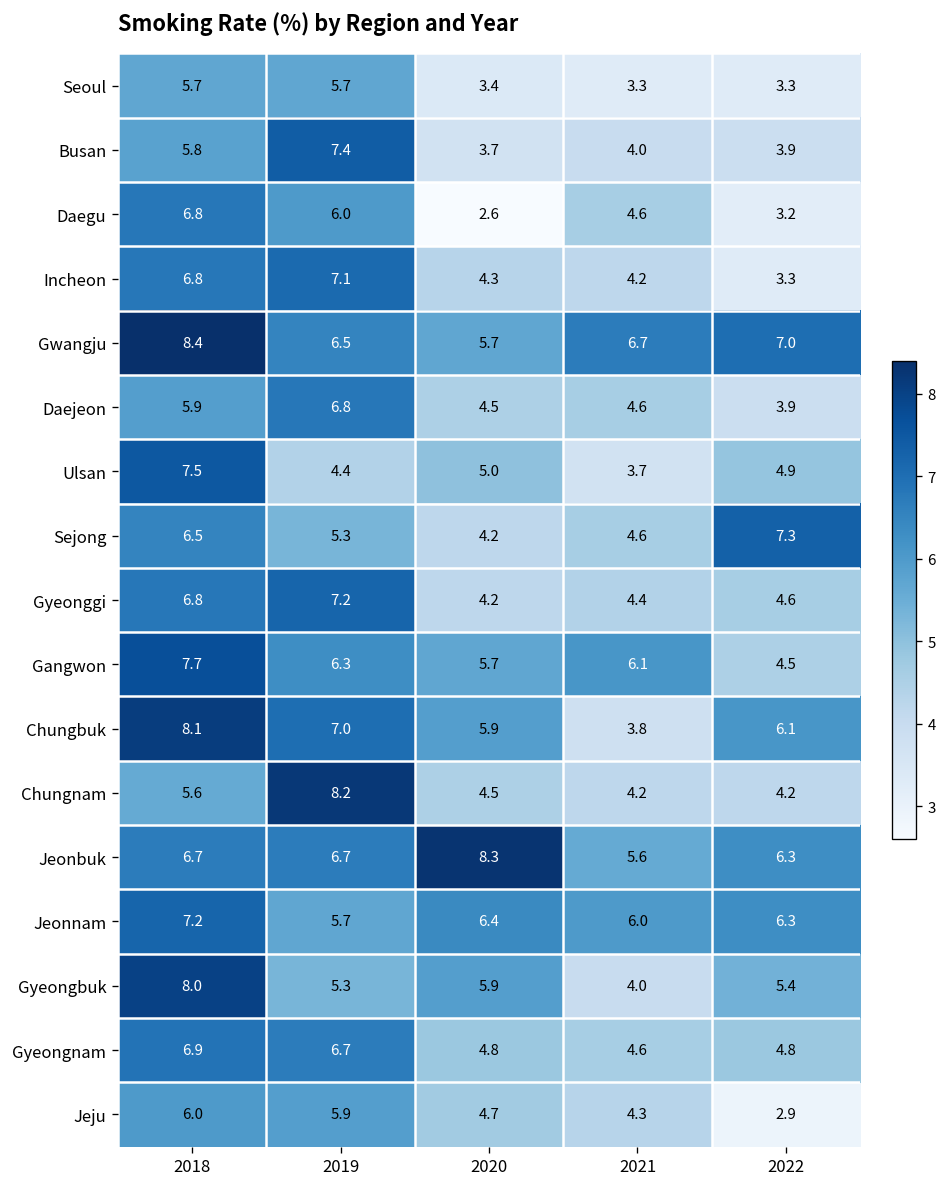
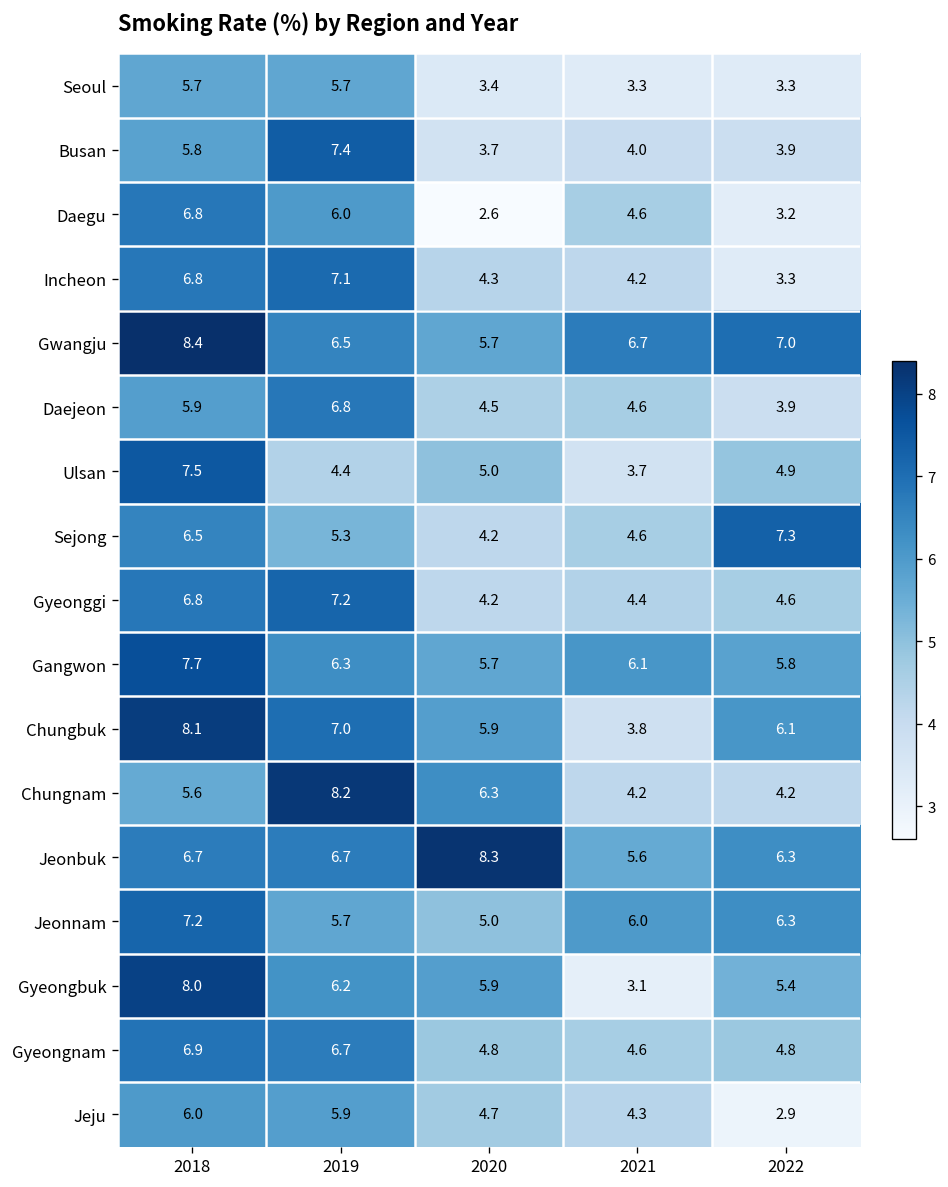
  {
    "Seoul": {
      "2018": 5.7,
      "2019": 5.7,
      "2020": 3.4,
      "2021": 3.3,
      "2022": 3.3
    },
    "Busan": {
      "2018": 5.8,
      "2019": 7.4,
      "2020": 3.7,
      "2021": 4.0,
      "2022": 3.9
    },
    "Daegu": {
      "2018": 6.8,
      "2019": 6.0,
      "2020": 2.6,
      "2021": 4.6,
      "2022": 3.2
    },
    "Incheon": {
      "2018": 6.8,
      "2019": 7.1,
      "2020": 4.3,
      "2021": 4.2,
      "2022": 3.3
    },
    "Gwangju": {
      "2018": 8.4,
      "2019": 6.5,
      "2020": 5.7,
      "2021": 6.7,
      "2022": 7.0
    },
    "Daejeon": {
      "2018": 5.9,
      "2019": 6.8,
      "2020": 4.5,
      "2021": 4.6,
      "2022": 3.9
    },
    "Ulsan": {
      "2018": 7.5,
      "2019": 4.4,
      "2020": 5.0,
      "2021": 3.7,
      "2022": 4.9
    },
    "Sejong": {
      "2018": 6.5,
      "2019": 5.3,
      "2020": 4.2,
      "2021": 4.6,
      "2022": 7.3
    },
    "Gyeonggi": {
      "2018": 6.8,
      "2019": 7.2,
      "2020": 4.2,
      "2021": 4.4,
      "2022": 4.6
    },
    "Gangwon": {
      "2018": 7.7,
      "2019": 6.3,
      "2020": 5.7,
      "2021": 6.1,
-     "2022": 4.5
+     "2022": 5.8
    },
    "Chungbuk": {
      "2018": 8.1,
      "2019": 7.0,
      "2020": 5.9,
      "2021": 3.8,
      "2022": 6.1
    },
    "Chungnam": {
      "2018": 5.6,
      "2019": 8.2,
-     "2020": 4.5,
+     "2020": 6.3,
      "2021": 4.2,
      "2022": 4.2
    },
    "Jeonbuk": {
      "2018": 6.7,
      "2019": 6.7,
      "2020": 8.3,
      "2021": 5.6,
      "2022": 6.3
    },
    "Jeonnam": {
      "2018": 7.2,
      "2019": 5.7,
-     "2020": 6.4,
+     "2020": 5.0,
      "2021": 6.0,
      "2022": 6.3
    },
    "Gyeongbuk": {
      "2018": 8.0,
-     "2019": 5.3,
+     "2019": 6.2,
      "2020": 5.9,
-     "2021": 4.0,
+     "2021": 3.1,
      "2022": 5.4
    },
    "Gyeongnam": {
      "2018": 6.9,
      "2019": 6.7,
      "2020": 4.8,
      "2021": 4.6,
      "2022": 4.8
    },
    "Jeju": {
      "2018": 6.0,
      "2019": 5.9,
      "2020": 4.7,
      "2021": 4.3,
      "2022": 2.9
    }
  }
